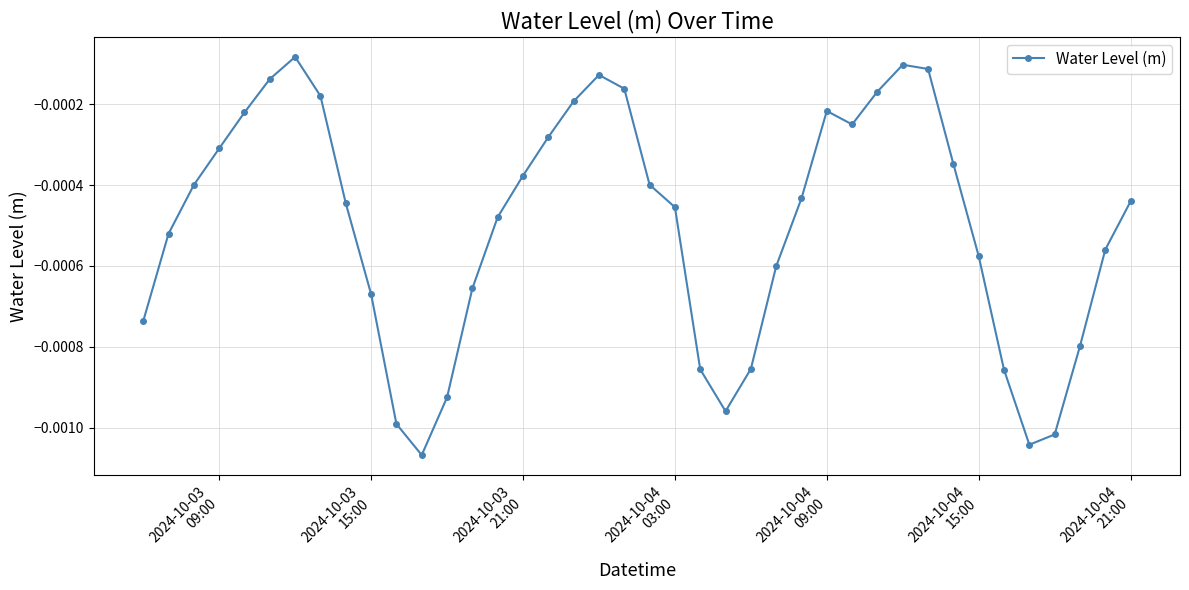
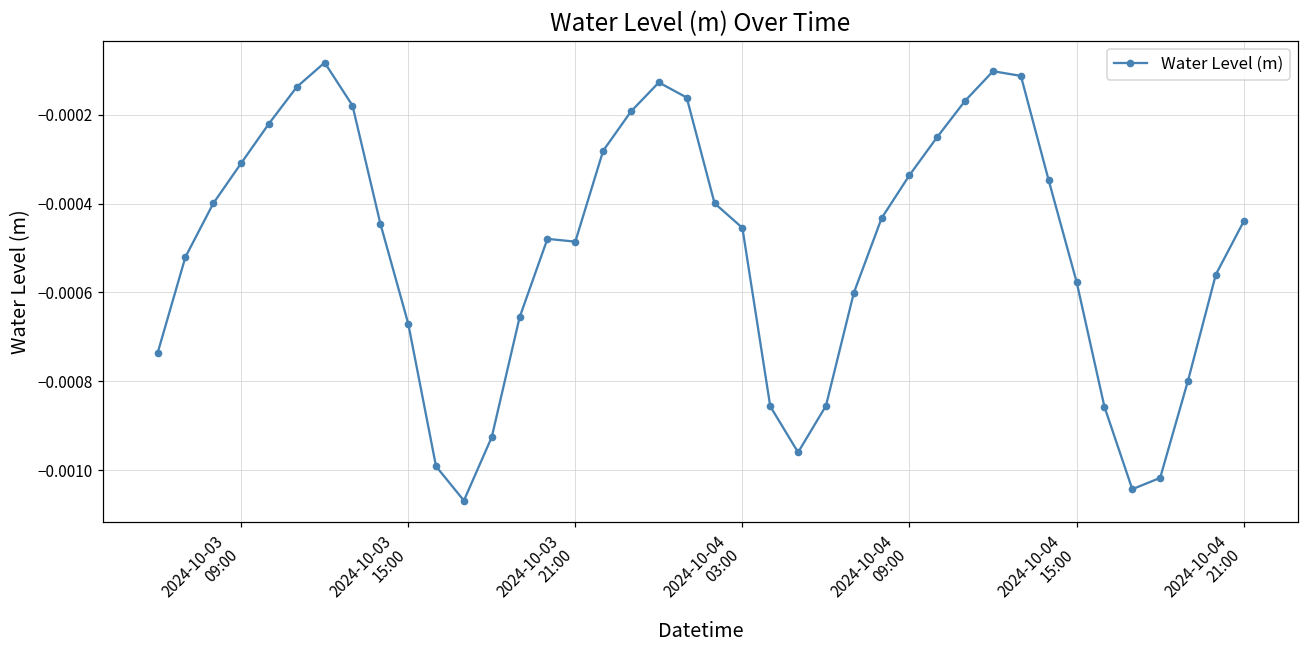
  {
    "2024-10-03 09:00": -0.00031,
    "2024-10-03 15:00": -0.00067,
-   "2024-10-03 21:00": -0.00038,
+   "2024-10-03 21:00": -0.00049,
    "2024-10-04 03:00": -0.00045,
-   "2024-10-04 09:00": -0.00022,
+   "2024-10-04 09:00": -0.00034,
    "2024-10-04 15:00": -0.00058,
    "2024-10-04 21:00": -0.00044
  }
